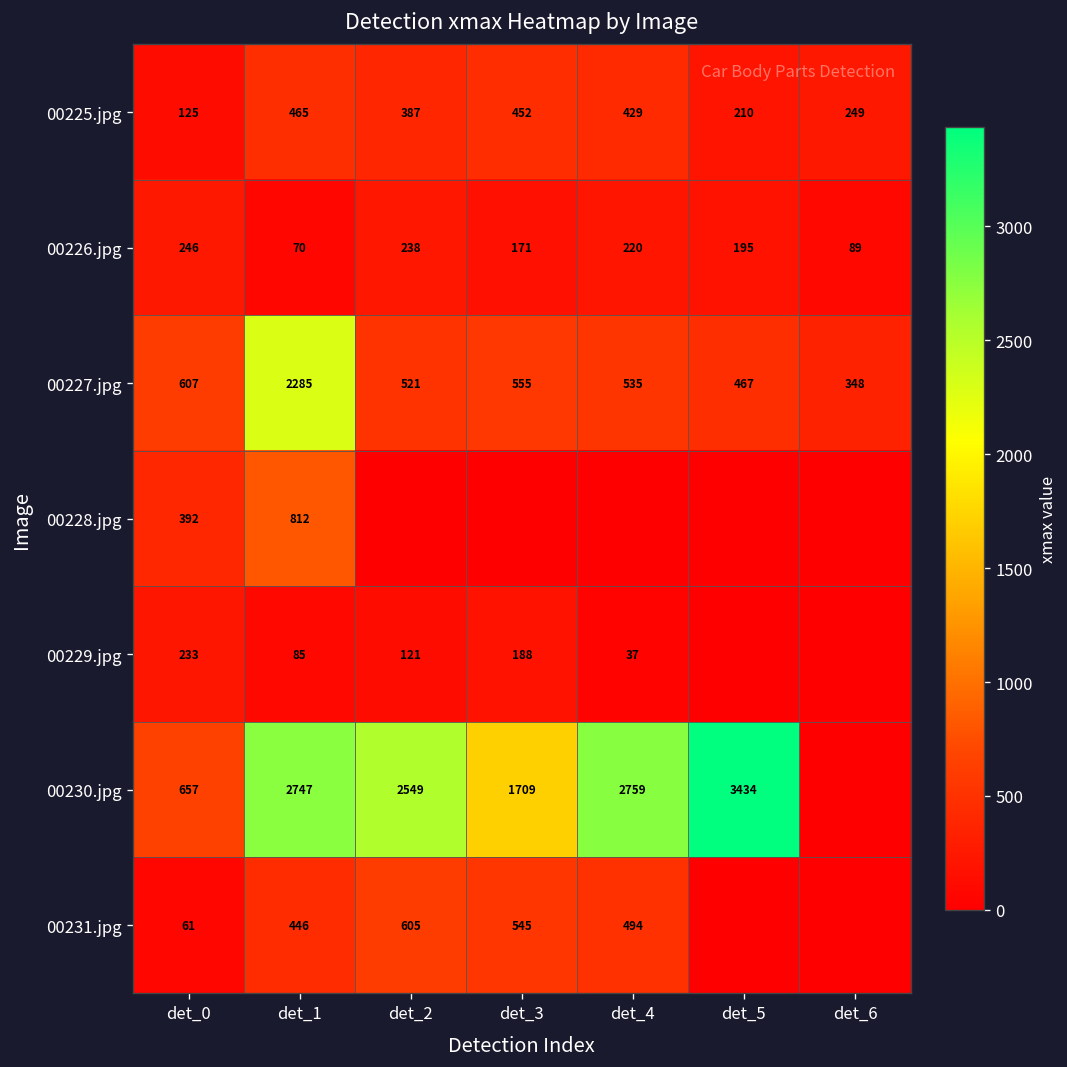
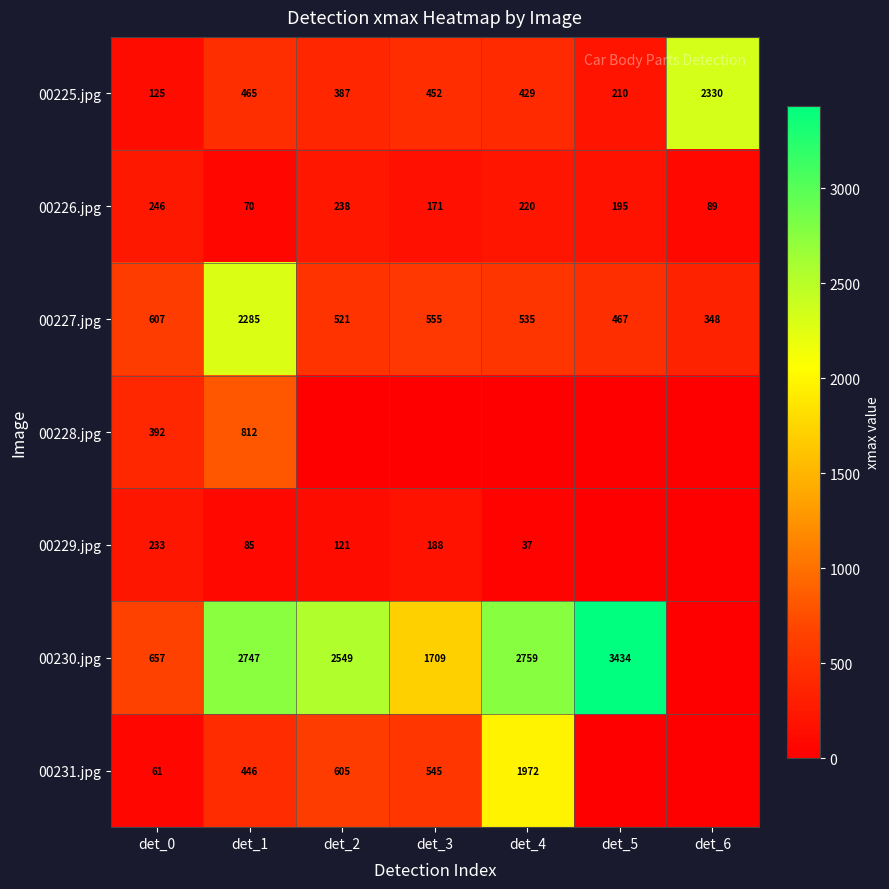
  {
    "00225.jpg": {
      "det_0": 125,
      "det_1": 465,
      "det_2": 387,
      "det_3": 452,
      "det_4": 429,
-     "det_6": 249
+     "det_6": 2330
    },
    "00226.jpg": {
      "det_0": 246,
      "det_1": 70,
      "det_2": 238,
      "det_3": 171,
      "det_4": 220,
      "det_5": 195,
      "det_6": 89
    },
    "00227.jpg": {
      "det_0": 607,
      "det_1": 2285,
      "det_2": 521,
      "det_3": 555,
      "det_4": 535,
      "det_5": 467,
      "det_6": 348
    },
    "00228.jpg": {
      "det_0": 392,
      "det_1": 812
    },
    "00229.jpg": {
      "det_0": 233,
      "det_1": 85,
      "det_2": 121,
      "det_3": 188,
      "det_4": 37
    },
    "00230.jpg": {
      "det_0": 657,
      "det_1": 2747,
      "det_2": 2549,
      "det_3": 1709,
      "det_4": 2759,
      "det_5": 3434
    },
    "00231.jpg": {
      "det_0": 61,
      "det_1": 446,
      "det_2": 605,
      "det_3": 545,
-     "det_4": 494
+     "det_4": 1972
    }
  }
